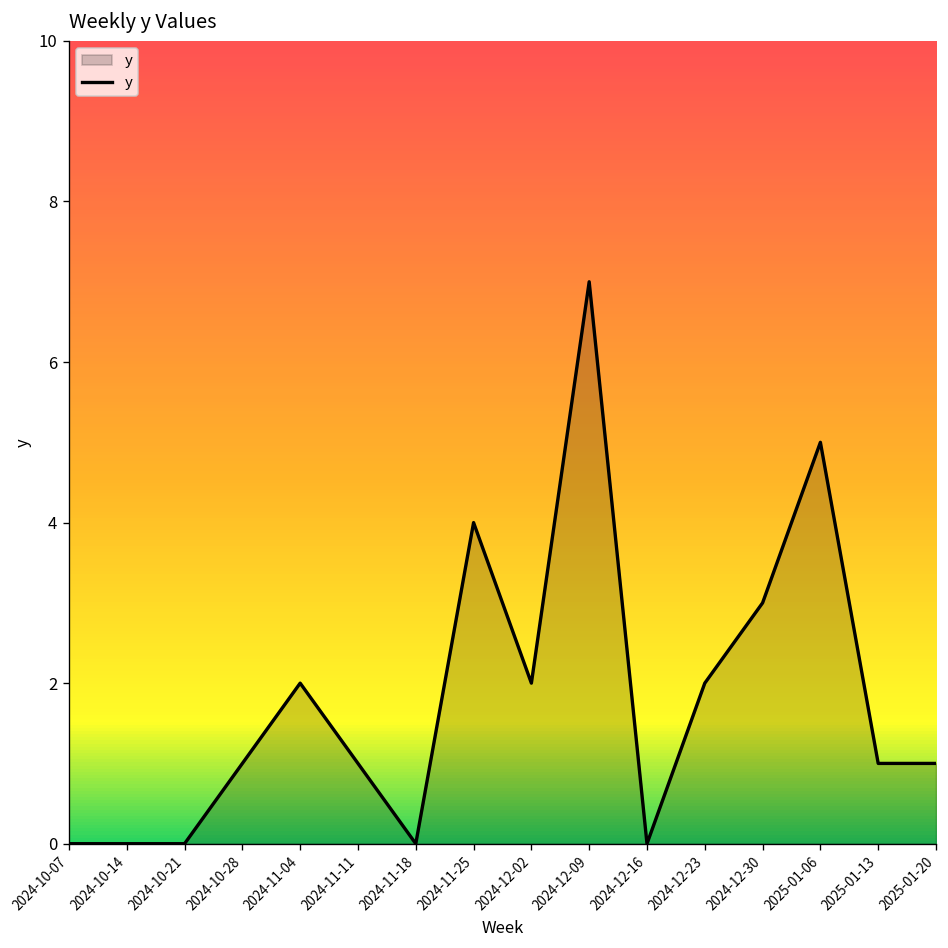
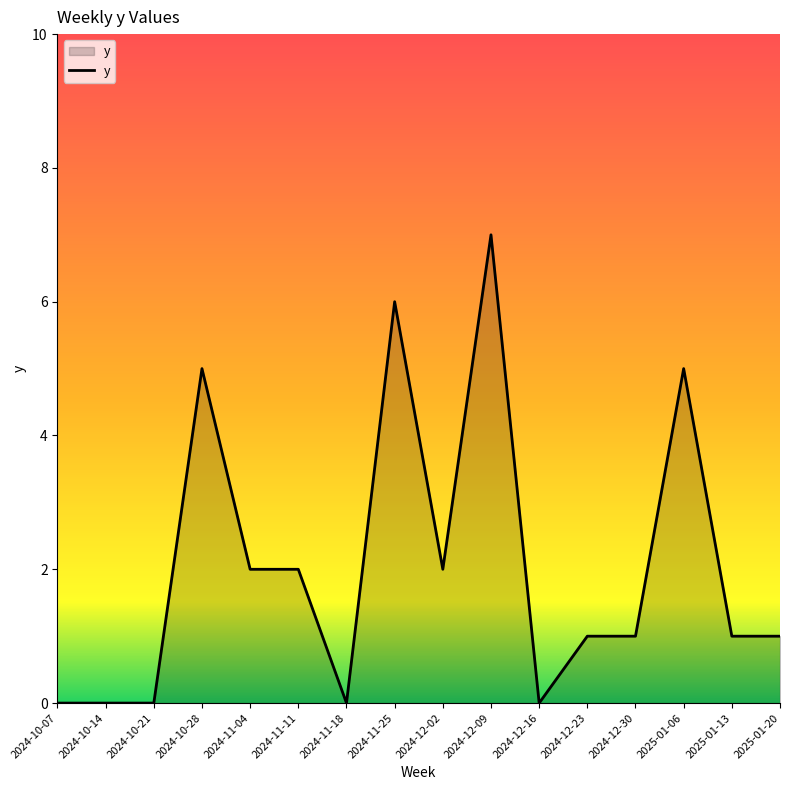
  {
    "2024-10-07": 0,
    "2024-10-14": 0,
    "2024-10-21": 0,
-   "2024-10-28": 1,
+   "2024-10-28": 5,
    "2024-11-04": 2,
-   "2024-11-11": 1,
+   "2024-11-11": 2,
    "2024-11-18": 0,
-   "2024-11-25": 4,
+   "2024-11-25": 6,
    "2024-12-02": 2,
    "2024-12-09": 7,
    "2024-12-16": 0,
-   "2024-12-23": 2,
-   "2024-12-30": 3,
+   "2024-12-23": 1,
+   "2024-12-30": 1,
    "2025-01-06": 5,
    "2025-01-13": 1,
    "2025-01-20": 1
  }
